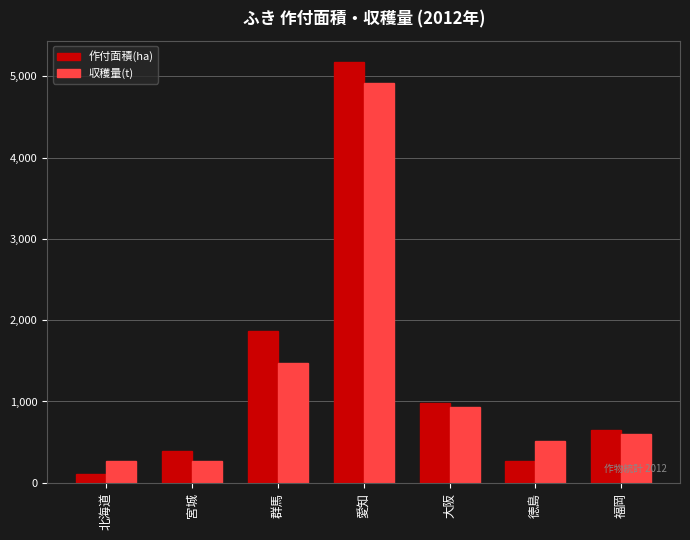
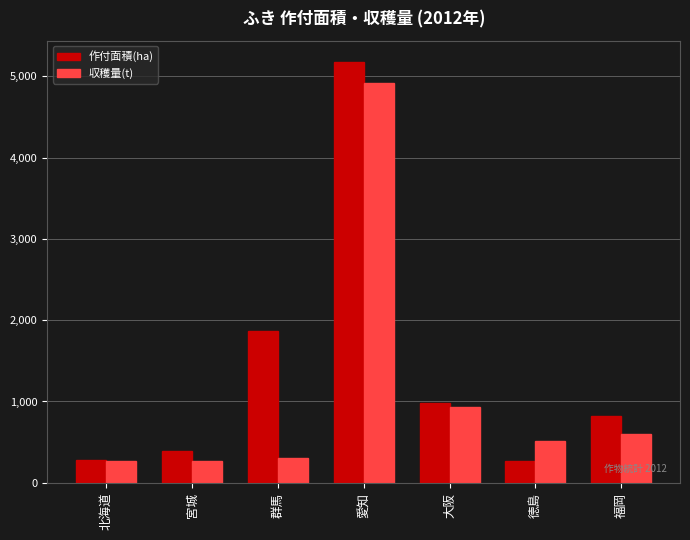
  {
    "作付面積(ha)": {
-     "北海道": "100",
+     "北海道": "300",
      "宮城": "400",
      "群馬": "1,900",
      "愛知": "5,200",
      "大阪": "1,000",
      "徳島": "300",
-     "福岡": "600"
+     "福岡": "800"
    },
    "収穫量(t)": {
      "北海道": "300",
      "宮城": "300",
-     "群馬": "1,500",
+     "群馬": "300",
      "愛知": "4,900",
      "大阪": "900",
      "徳島": "500"
    }
  }
